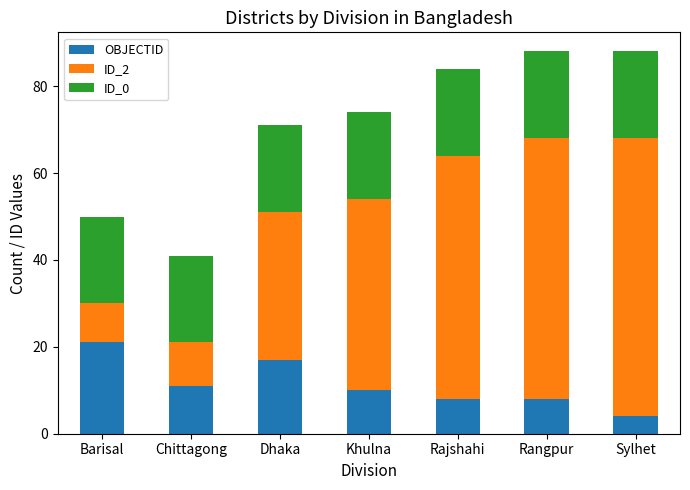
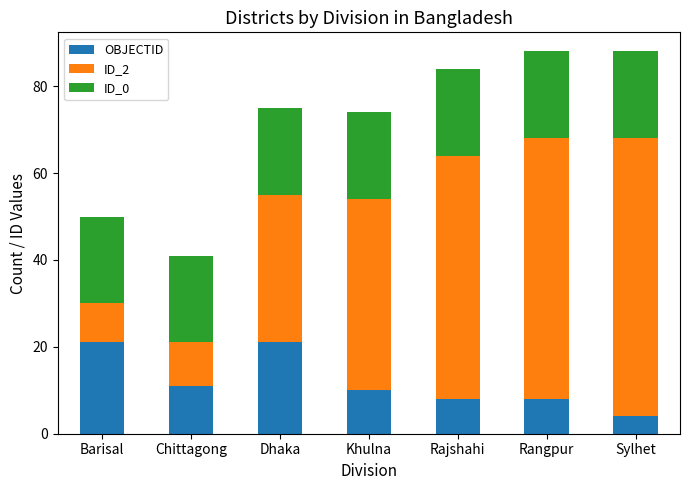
  {
    "OBJECTID": {
      "Barisal": 21,
      "Chittagong": 11,
-     "Dhaka": 17,
+     "Dhaka": 21,
      "Khulna": 10,
      "Rajshahi": 8,
      "Rangpur": 8,
      "Sylhet": 4
    },
    "ID_2": {
      "Barisal": 9,
      "Chittagong": 10,
      "Dhaka": 34,
      "Khulna": 44,
      "Rajshahi": 56,
      "Rangpur": 60,
      "Sylhet": 64
    },
    "ID_0": {
      "Barisal": 20,
      "Chittagong": 20,
      "Dhaka": 20,
      "Khulna": 20,
      "Rajshahi": 20,
      "Rangpur": 20,
      "Sylhet": 20
    }
  }
